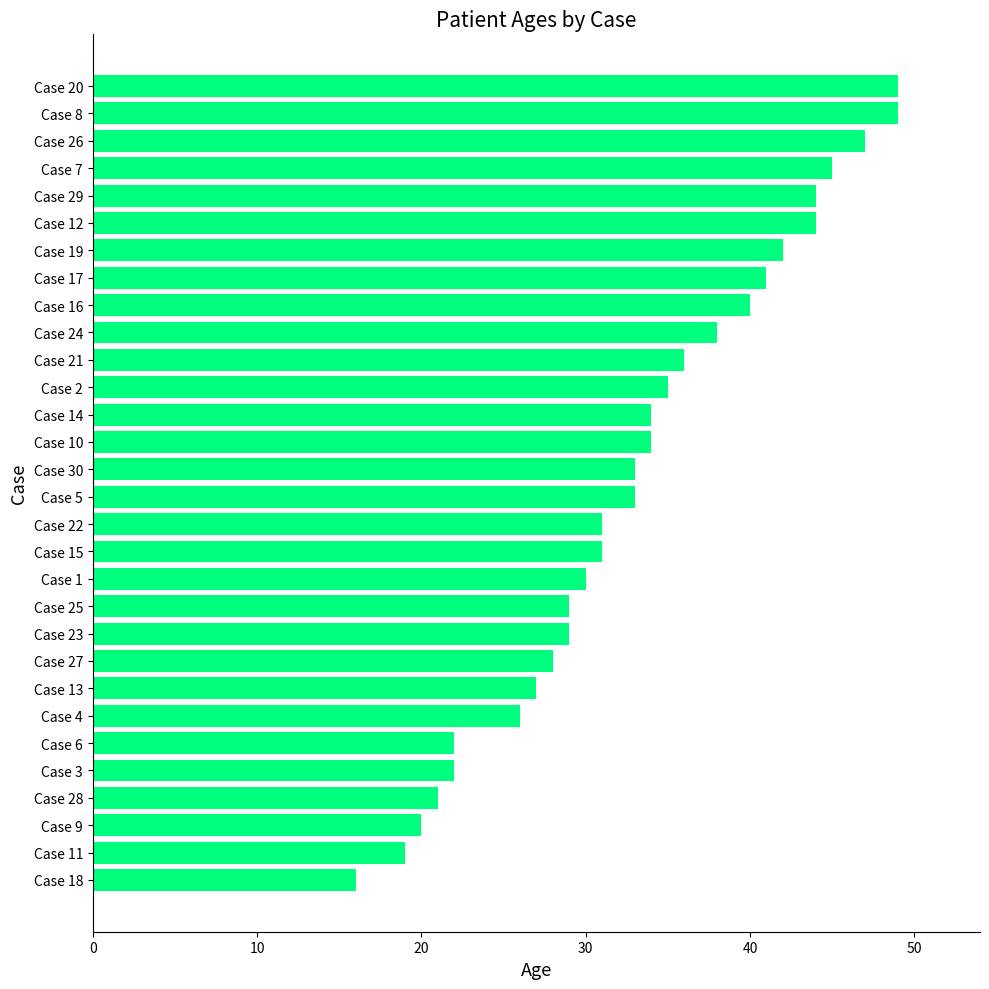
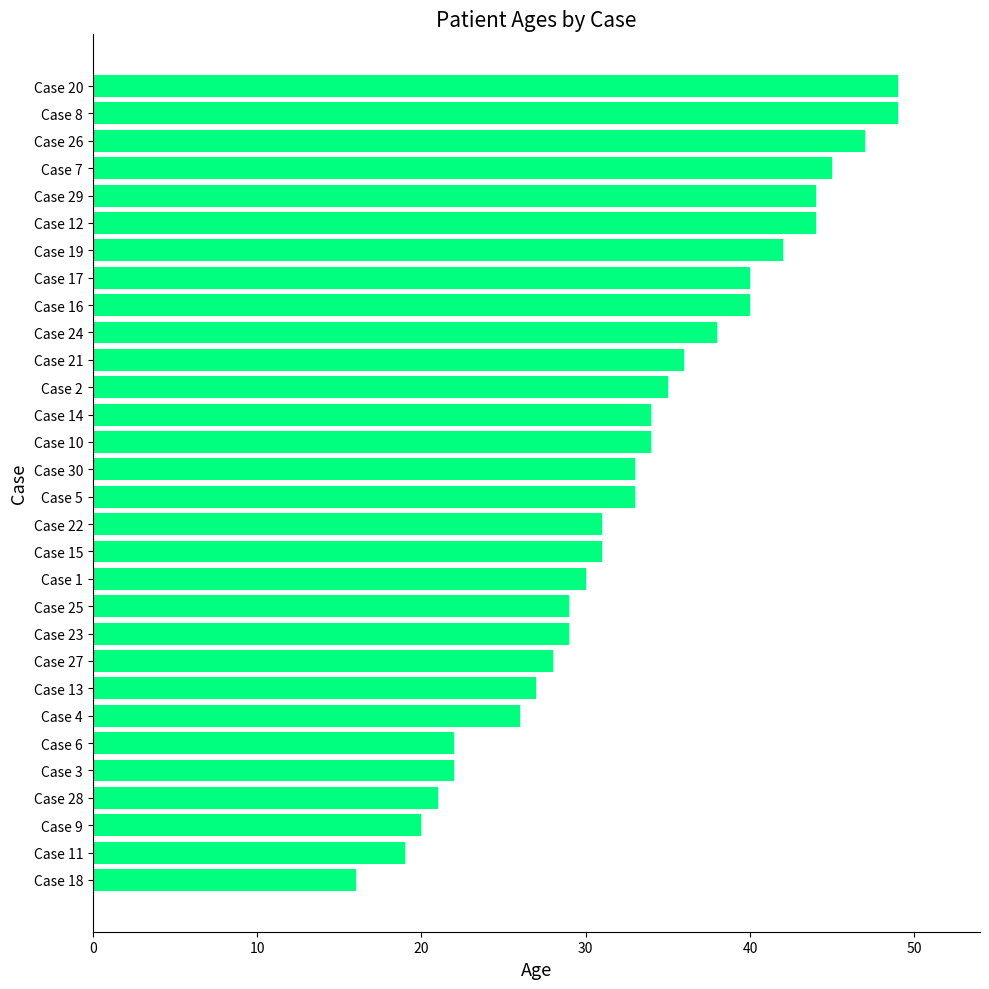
  {
    "Case 20": 49,
    "Case 8": 49,
    "Case 26": 47,
    "Case 7": 45,
    "Case 29": 44,
    "Case 12": 44,
    "Case 19": 42,
-   "Case 17": 41,
+   "Case 17": 40,
    "Case 16": 40,
    "Case 24": 38,
    "Case 21": 36,
    "Case 2": 35,
    "Case 14": 34,
    "Case 10": 34,
    "Case 30": 33,
    "Case 5": 33,
    "Case 22": 31,
    "Case 15": 31,
    "Case 1": 30,
    "Case 25": 29,
    "Case 23": 29,
    "Case 27": 28,
    "Case 13": 27,
    "Case 4": 26,
    "Case 6": 22,
    "Case 3": 22,
    "Case 28": 21,
    "Case 9": 20,
    "Case 11": 19,
    "Case 18": 16
  }
